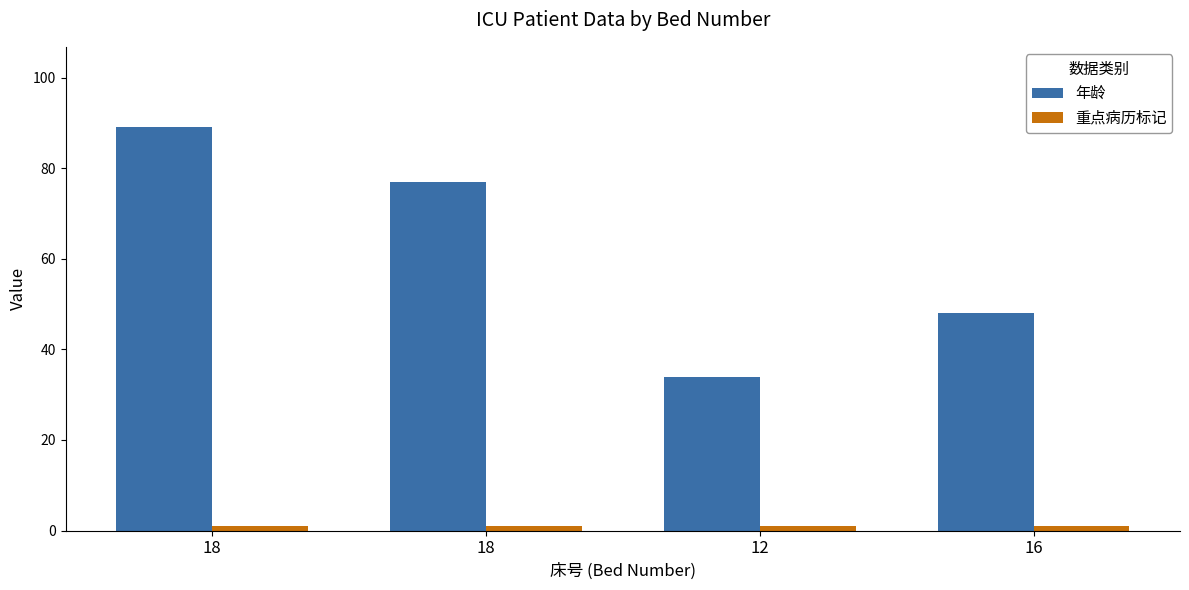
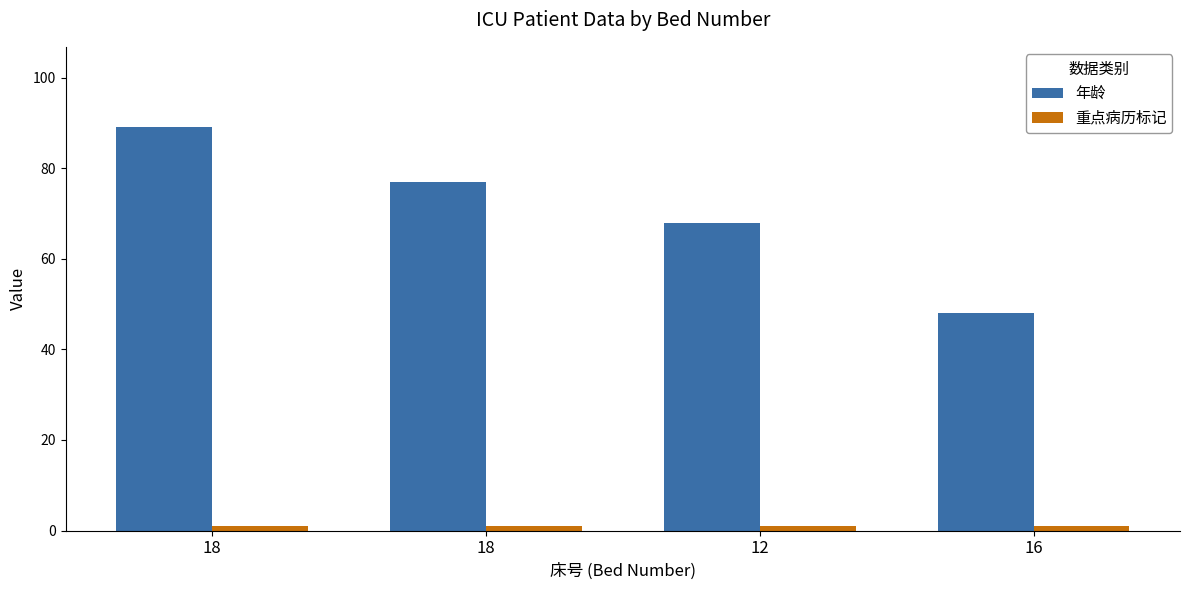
  {
    "年龄": {
-     "12": 34,
+     "12": 68,
      "16": 48
    },
    "重点病历标记": {
      "12": 1,
      "16": 1
    }
  }
